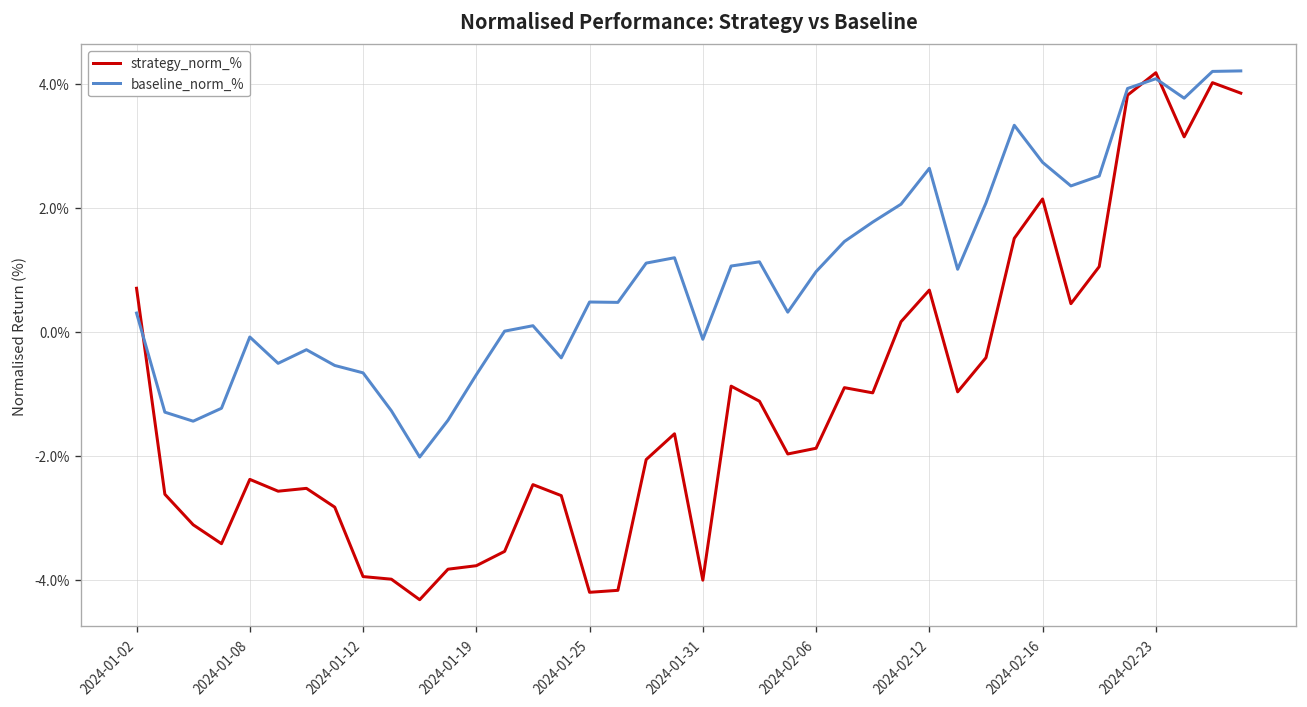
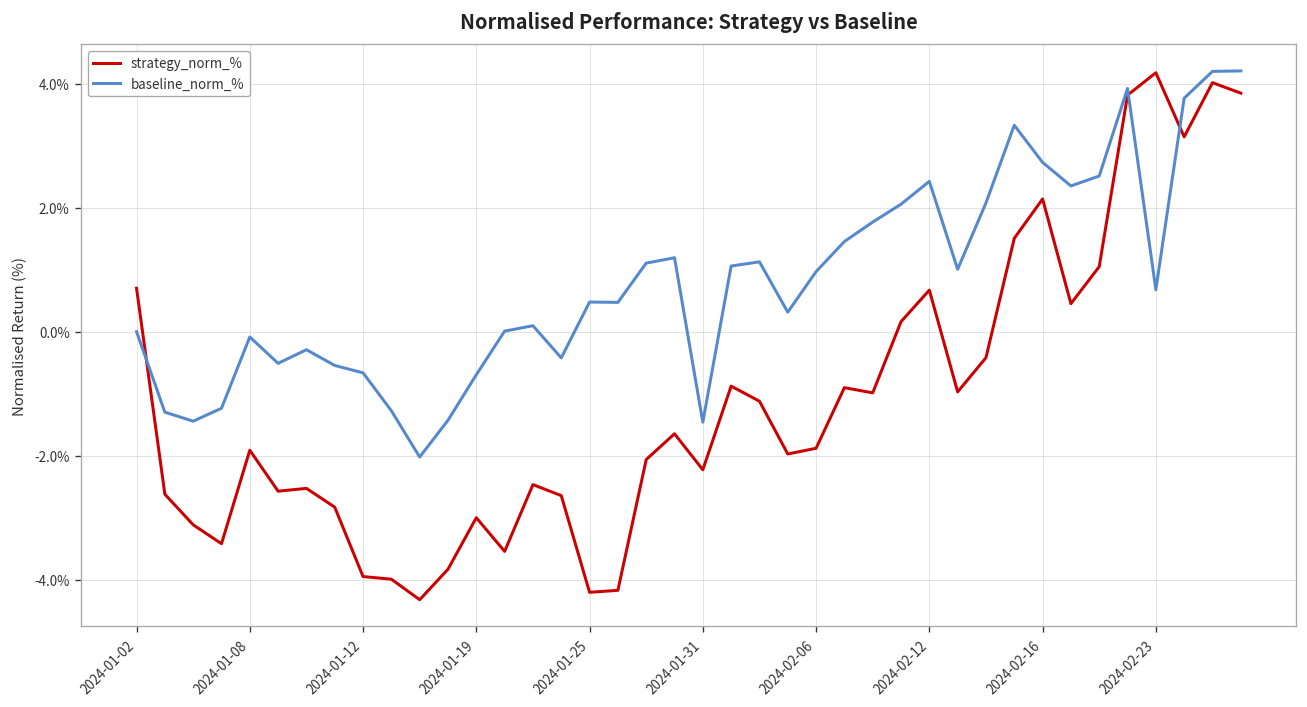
  {
    "strategy_norm_%": {
      "2024-01-02": "0.7%",
-     "2024-01-08": "-2.4%",
+     "2024-01-08": "-1.9%",
      "2024-01-12": "-4.0%",
-     "2024-01-19": "-3.8%",
+     "2024-01-19": "-3.0%",
      "2024-01-25": "-4.2%",
-     "2024-01-31": "-4.0%",
+     "2024-01-31": "-2.2%",
      "2024-02-06": "-1.9%",
      "2024-02-12": "0.7%",
      "2024-02-16": "2.1%",
      "2024-02-23": "4.2%"
    },
    "baseline_norm_%": {
-     "2024-01-02": "0.3%",
+     "2024-01-02": "0.0%",
      "2024-01-08": "-0.1%",
      "2024-01-12": "-0.7%",
      "2024-01-19": "-0.7%",
      "2024-01-25": "0.5%",
-     "2024-01-31": "-0.1%",
+     "2024-01-31": "-1.5%",
      "2024-02-06": "1.0%",
-     "2024-02-12": "2.6%",
+     "2024-02-12": "2.4%",
      "2024-02-16": "2.7%",
-     "2024-02-23": "4.1%"
+     "2024-02-23": "0.7%"
    }
  }
